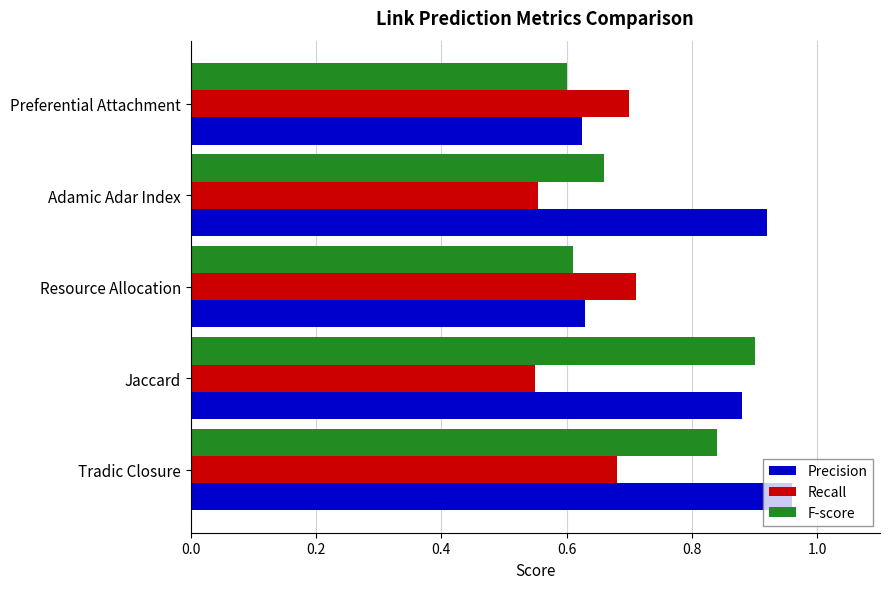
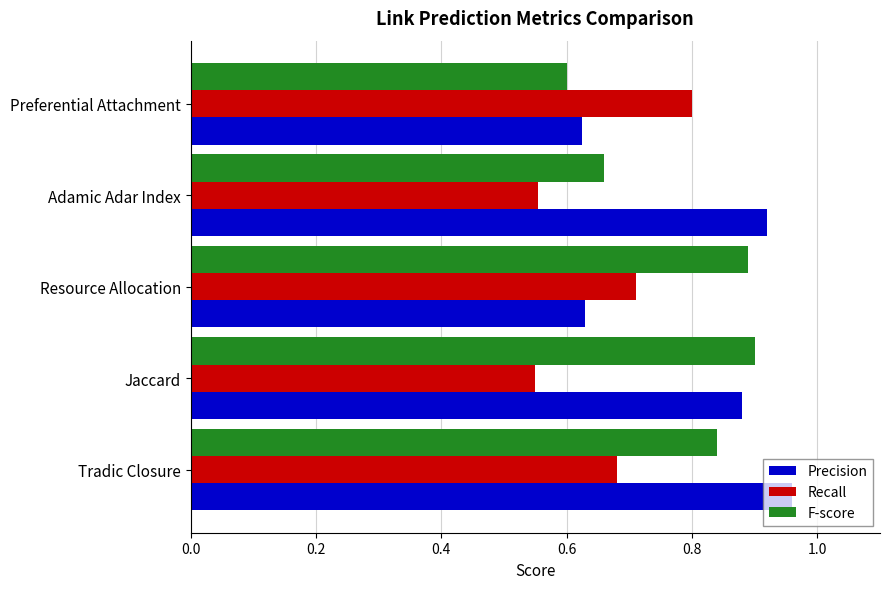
  {
    "Precision": {
      "Preferential Attachment": 0.63,
      "Adamic Adar Index": 0.92,
      "Resource Allocation": 0.63,
      "Jaccard": 0.88
    },
    "Recall": {
-     "Preferential Attachment": 0.7,
+     "Preferential Attachment": 0.8,
      "Adamic Adar Index": 0.56,
      "Resource Allocation": 0.71,
      "Jaccard": 0.55,
      "Tradic Closure": 0.68
    },
    "F-score": {
      "Preferential Attachment": 0.60,
      "Adamic Adar Index": 0.66,
-     "Resource Allocation": 0.61,
+     "Resource Allocation": 0.89,
      "Jaccard": 0.90,
      "Tradic Closure": 0.84
    }
  }
